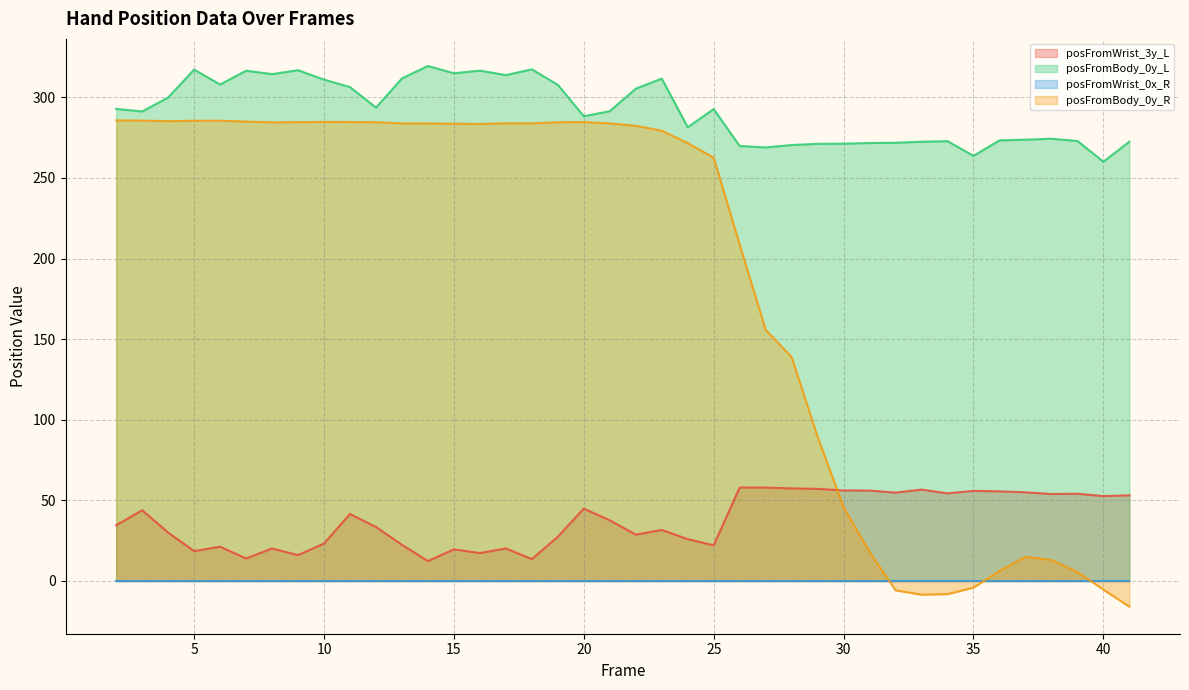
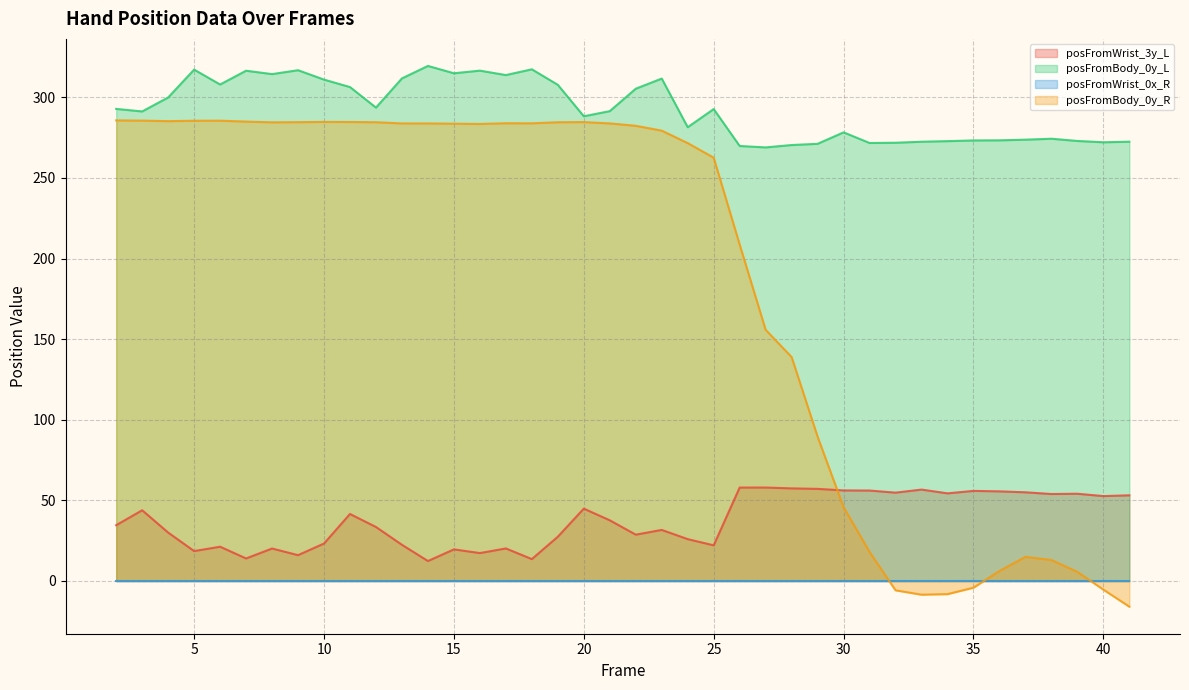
  {
    "posFromBody_0y_L": {
      "5": 317,
      "10": 311,
      "15": 315,
      "20": 288,
      "25": 293,
-     "30": 271,
-     "35": 264,
-     "40": 260
+     "30": 278,
+     "35": 273,
+     "40": 272
    },
    "posFromWrist_0x_R": {
      "5": 0,
      "10": 0,
      "15": 0,
      "20": 0,
      "25": 0,
      "30": 0
    }
  }
